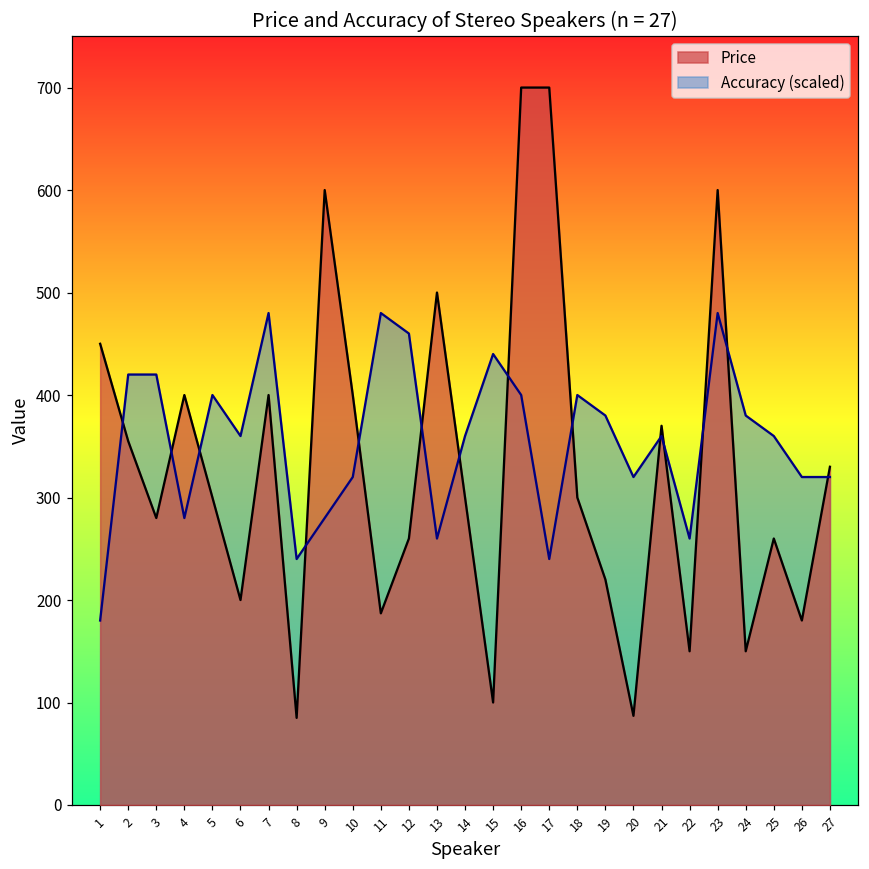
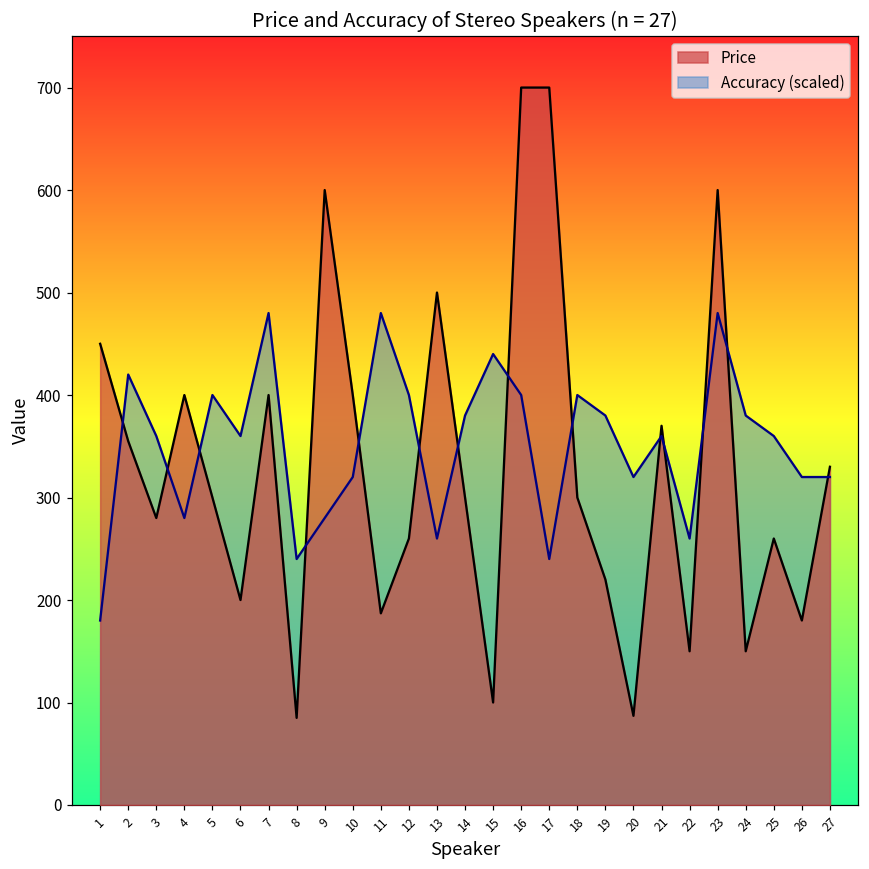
  {
    "Price": {
      "1": 450,
      "2": 360,
      "3": 280,
      "4": 400,
      "5": 300,
      "6": 200,
      "7": 400,
      "8": 90,
      "9": 600,
      "10": 400,
      "11": 190,
      "12": 260,
      "13": 500,
      "14": 300,
      "15": 100,
      "16": 700,
      "17": 700,
      "18": 300,
      "19": 220,
      "20": 90,
      "21": 370,
      "22": 150,
      "23": 600,
      "24": 150,
      "25": 260,
      "26": 180,
      "27": 330
    },
    "Accuracy (scaled)": {
      "1": 180,
      "2": 420,
-     "3": 420,
+     "3": 360,
      "4": 280,
      "5": 400,
      "6": 360,
      "7": 480,
      "8": 240,
      "9": 280,
      "10": 320,
      "11": 480,
-     "12": 460,
+     "12": 400,
      "13": 260,
-     "14": 360,
+     "14": 380,
      "15": 440,
      "16": 400,
      "17": 240,
      "18": 400,
      "19": 380,
      "20": 320,
      "21": 360,
      "22": 260,
      "23": 480,
      "24": 380,
      "25": 360,
      "26": 320,
      "27": 320
    }
  }
